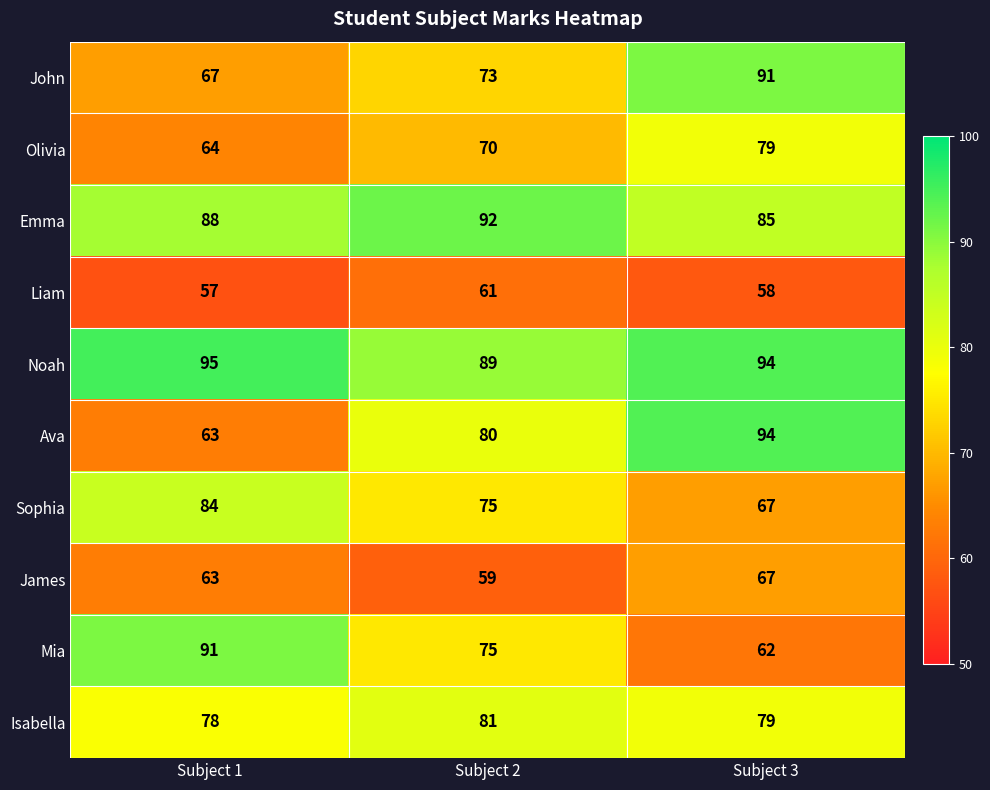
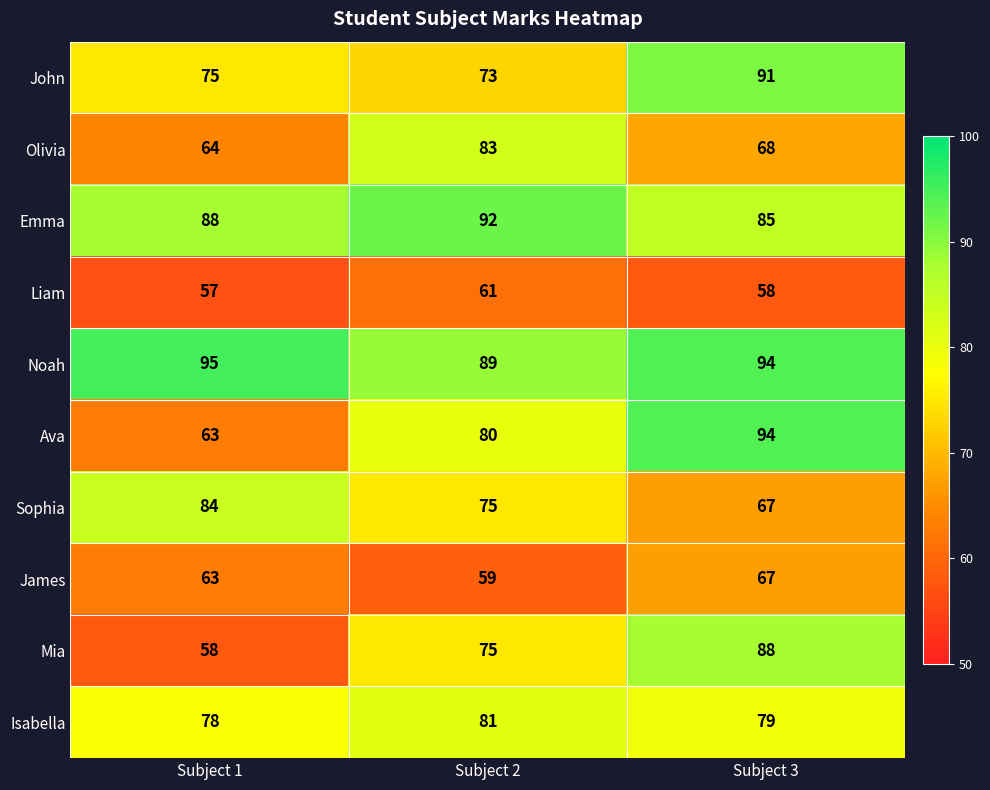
  {
    "John": {
-     "Subject 1": 67,
+     "Subject 1": 75,
      "Subject 2": 73,
      "Subject 3": 91
    },
    "Olivia": {
      "Subject 1": 64,
-     "Subject 2": 70,
-     "Subject 3": 79
+     "Subject 2": 83,
+     "Subject 3": 68
    },
    "Emma": {
      "Subject 1": 88,
      "Subject 2": 92,
      "Subject 3": 85
    },
    "Liam": {
      "Subject 1": 57,
      "Subject 2": 61,
      "Subject 3": 58
    },
    "Noah": {
      "Subject 1": 95,
      "Subject 2": 89,
      "Subject 3": 94
    },
    "Ava": {
      "Subject 1": 63,
      "Subject 2": 80,
      "Subject 3": 94
    },
    "Sophia": {
      "Subject 1": 84,
      "Subject 2": 75,
      "Subject 3": 67
    },
    "James": {
      "Subject 1": 63,
      "Subject 2": 59,
      "Subject 3": 67
    },
    "Mia": {
-     "Subject 1": 91,
+     "Subject 1": 58,
      "Subject 2": 75,
-     "Subject 3": 62
+     "Subject 3": 88
    },
    "Isabella": {
      "Subject 1": 78,
      "Subject 2": 81,
      "Subject 3": 79
    }
  }
